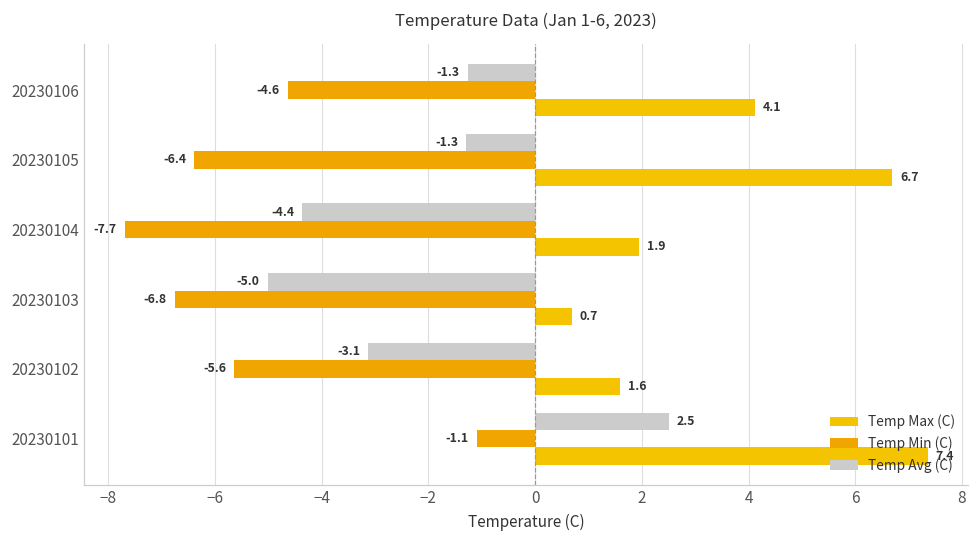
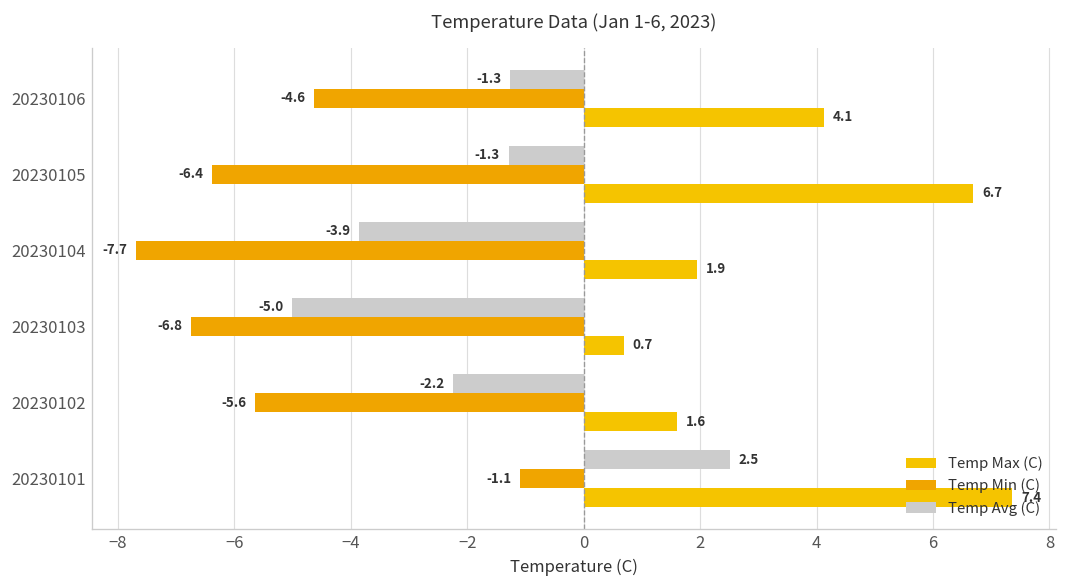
  {
    "Temp Avg (C)": {
      "20230106": -1.3,
      "20230105": -1.3,
-     "20230104": -4.4,
+     "20230104": -3.9,
      "20230103": -5.0,
-     "20230102": -3.1,
+     "20230102": -2.2,
      "20230101": 2.5
    }
  }
